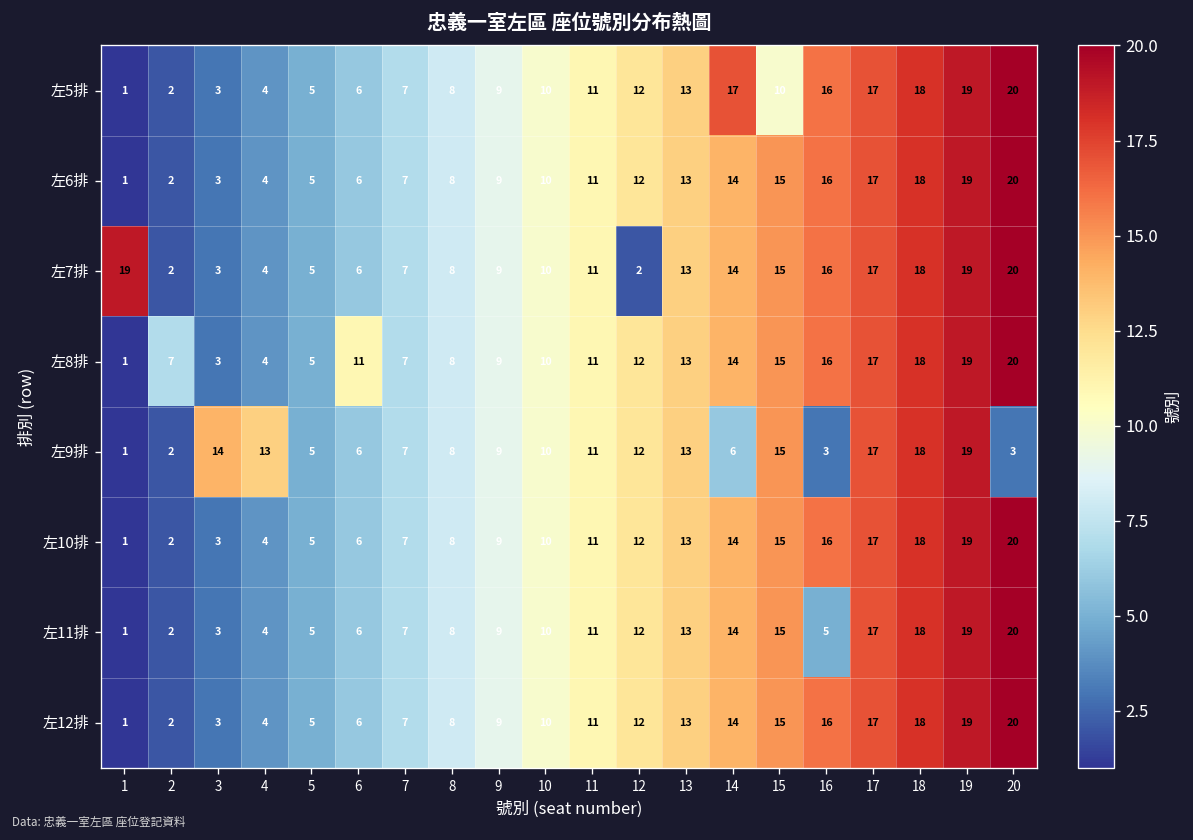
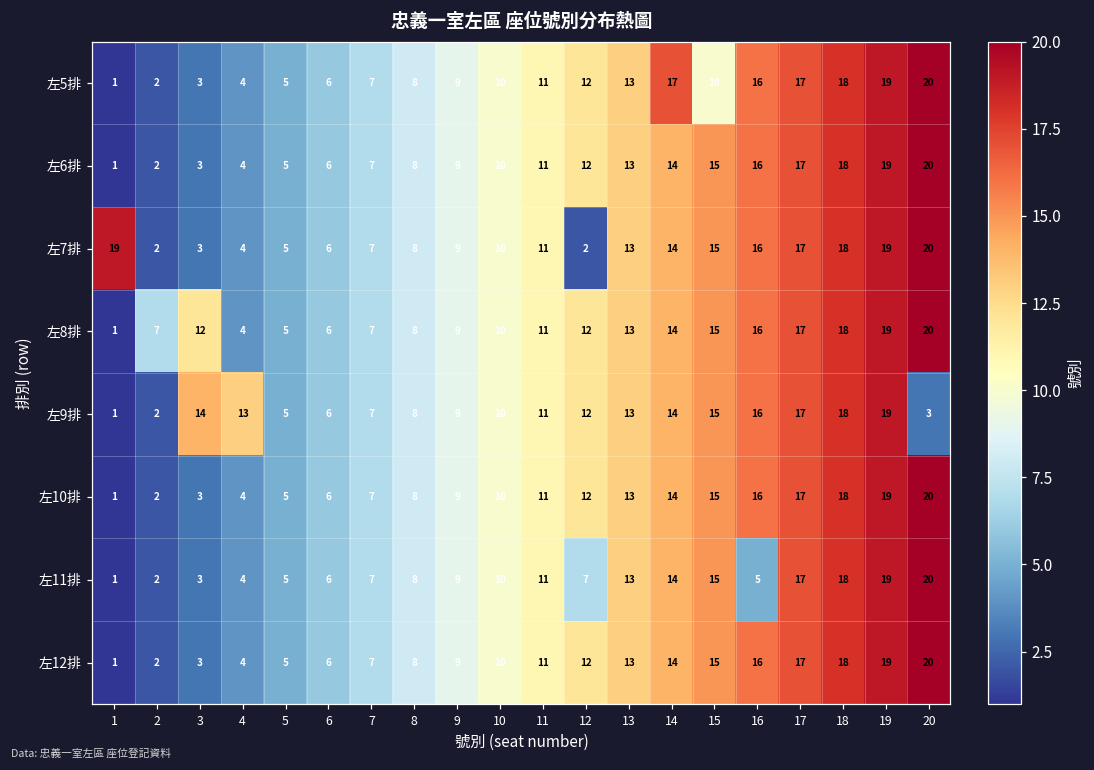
  {
    "左5排": {
      "1": 1,
      "2": 2,
      "3": 3,
      "4": 4,
      "5": 5,
      "6": 6,
      "7": 7,
      "8": 8,
      "10": 10,
      "11": 11,
      "12": 12,
      "13": 13,
      "14": 17,
      "15": 10,
      "16": 16,
      "17": 17,
      "18": 18,
      "19": 19,
      "20": 20
    },
    "左6排": {
      "1": 1,
      "2": 2,
      "3": 3,
      "4": 4,
      "5": 5,
      "6": 6,
      "7": 7,
      "8": 8,
      "10": 10,
      "11": 11,
      "12": 12,
      "13": 13,
      "14": 14,
      "15": 15,
      "16": 16,
      "17": 17,
      "18": 18,
      "19": 19,
      "20": 20
    },
    "左7排": {
      "1": 19,
      "2": 2,
      "3": 3,
      "4": 4,
      "5": 5,
      "6": 6,
      "7": 7,
      "8": 8,
      "10": 10,
      "11": 11,
      "12": 2,
      "13": 13,
      "14": 14,
      "15": 15,
      "16": 16,
      "17": 17,
      "18": 18,
      "19": 19,
      "20": 20
    },
    "左8排": {
      "1": 1,
      "2": 7,
-     "3": 3,
+     "3": 12,
      "4": 4,
      "5": 5,
-     "6": 11,
+     "6": 6,
      "7": 7,
      "8": 8,
      "10": 10,
      "11": 11,
      "12": 12,
      "13": 13,
      "14": 14,
      "15": 15,
      "16": 16,
      "17": 17,
      "18": 18,
      "19": 19,
      "20": 20
    },
    "左9排": {
      "1": 1,
      "2": 2,
      "3": 14,
      "4": 13,
      "5": 5,
      "6": 6,
      "7": 7,
      "8": 8,
      "10": 10,
      "11": 11,
      "12": 12,
      "13": 13,
-     "14": 6,
+     "14": 14,
      "15": 15,
-     "16": 3,
+     "16": 16,
      "17": 17,
      "18": 18,
      "19": 19,
      "20": 3
    },
    "左10排": {
      "1": 1,
      "2": 2,
      "3": 3,
      "4": 4,
      "5": 5,
      "6": 6,
      "7": 7,
      "8": 8,
      "10": 10,
      "11": 11,
      "12": 12,
      "13": 13,
      "14": 14,
      "15": 15,
      "16": 16,
      "17": 17,
      "18": 18,
      "19": 19,
      "20": 20
    },
    "左11排": {
      "1": 1,
      "2": 2,
      "3": 3,
      "4": 4,
      "5": 5,
      "6": 6,
      "7": 7,
      "8": 8,
      "10": 10,
      "11": 11,
-     "12": 12,
+     "12": 7,
      "13": 13,
      "14": 14,
      "15": 15,
      "16": 5,
      "17": 17,
      "18": 18,
      "19": 19,
      "20": 20
    },
    "左12排": {
      "1": 1,
      "2": 2,
      "3": 3,
      "4": 4,
      "5": 5,
      "6": 6,
      "7": 7,
      "8": 8,
      "10": 10,
      "11": 11,
      "12": 12,
      "13": 13,
      "14": 14,
      "15": 15,
      "16": 16,
      "17": 17,
      "18": 18,
      "19": 19,
      "20": 20
    }
  }
